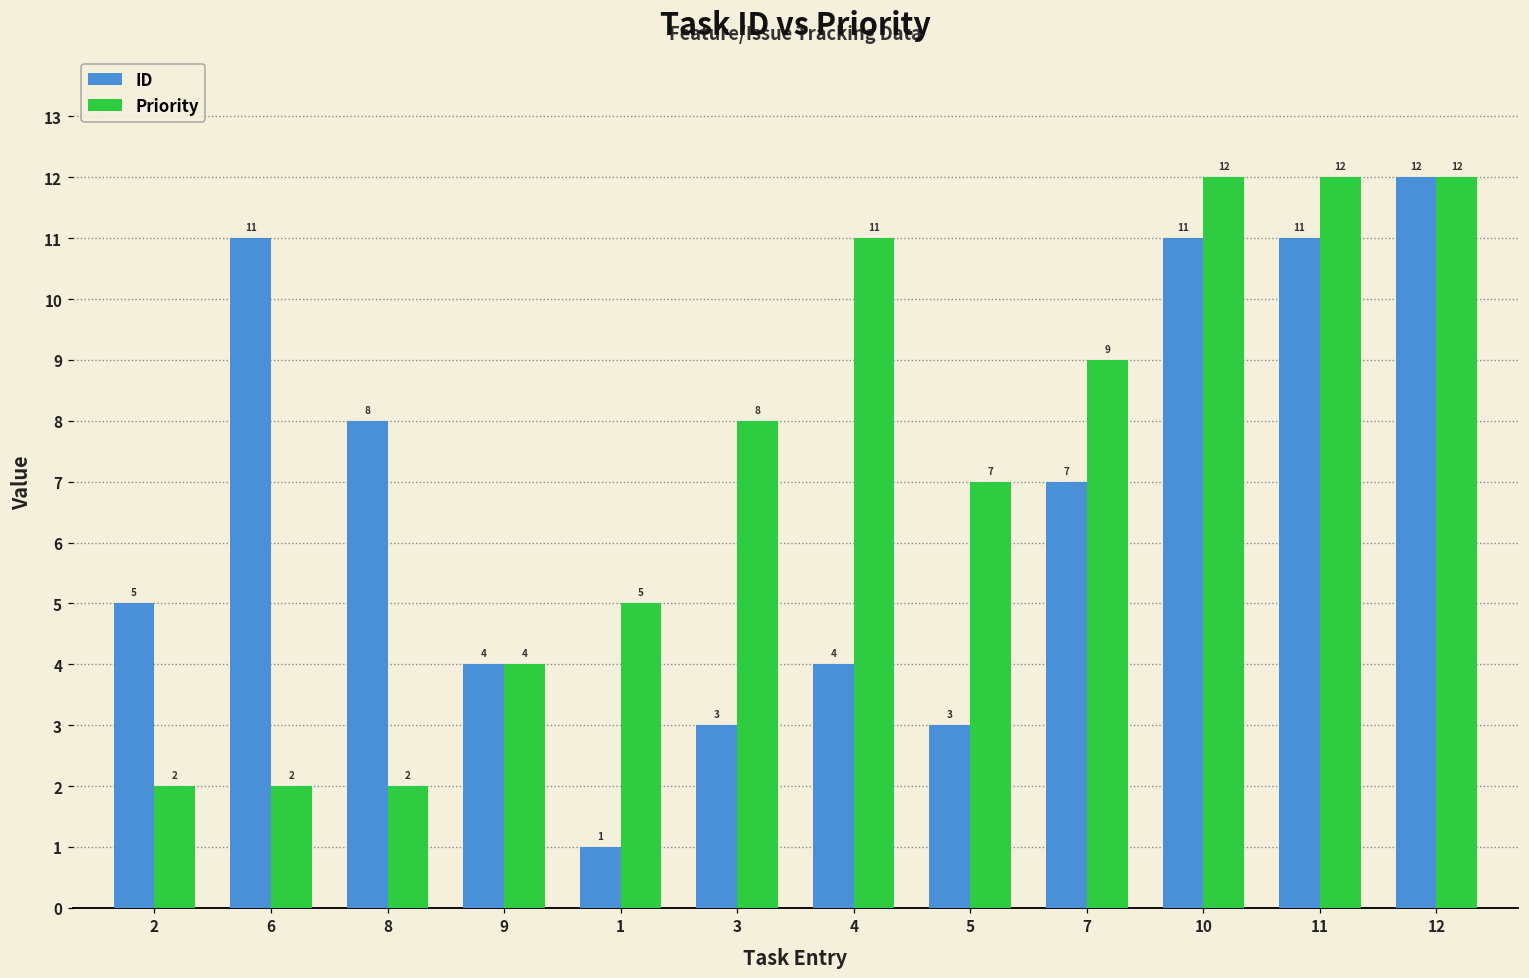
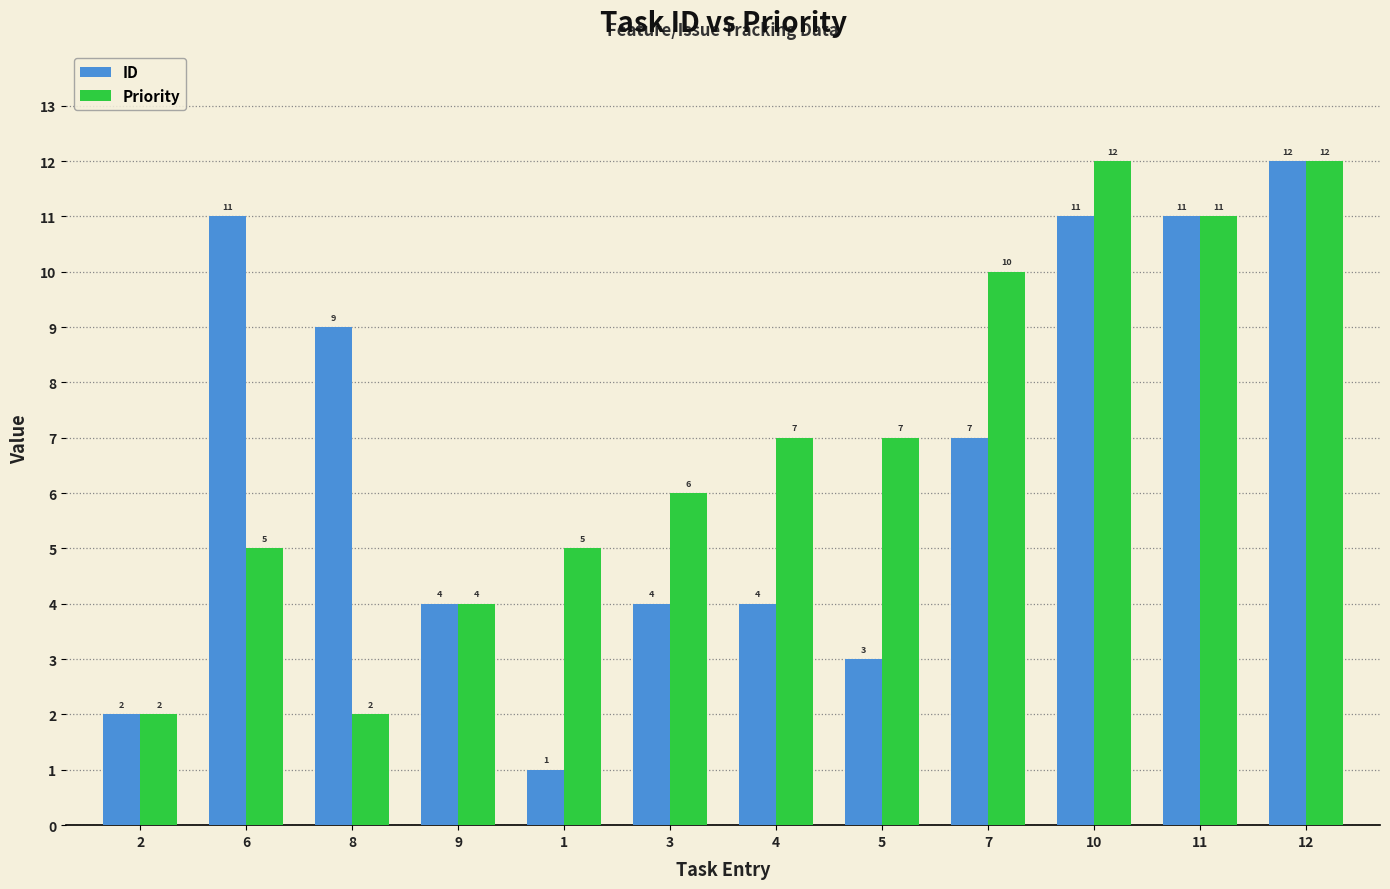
  {
    "ID": {
-     "2": 5,
+     "2": 2,
      "6": 11,
-     "8": 8,
+     "8": 9,
      "9": 4,
      "1": 1,
-     "3": 3,
+     "3": 4,
      "4": 4,
      "5": 3,
      "7": 7,
      "10": 11,
      "11": 11,
      "12": 12
    },
    "Priority": {
      "2": 2,
-     "6": 2,
+     "6": 5,
      "8": 2,
      "9": 4,
      "1": 5,
-     "3": 8,
-     "4": 11,
+     "3": 6,
+     "4": 7,
      "5": 7,
-     "7": 9,
+     "7": 10,
      "10": 12,
-     "11": 12,
+     "11": 11,
      "12": 12
    }
  }
